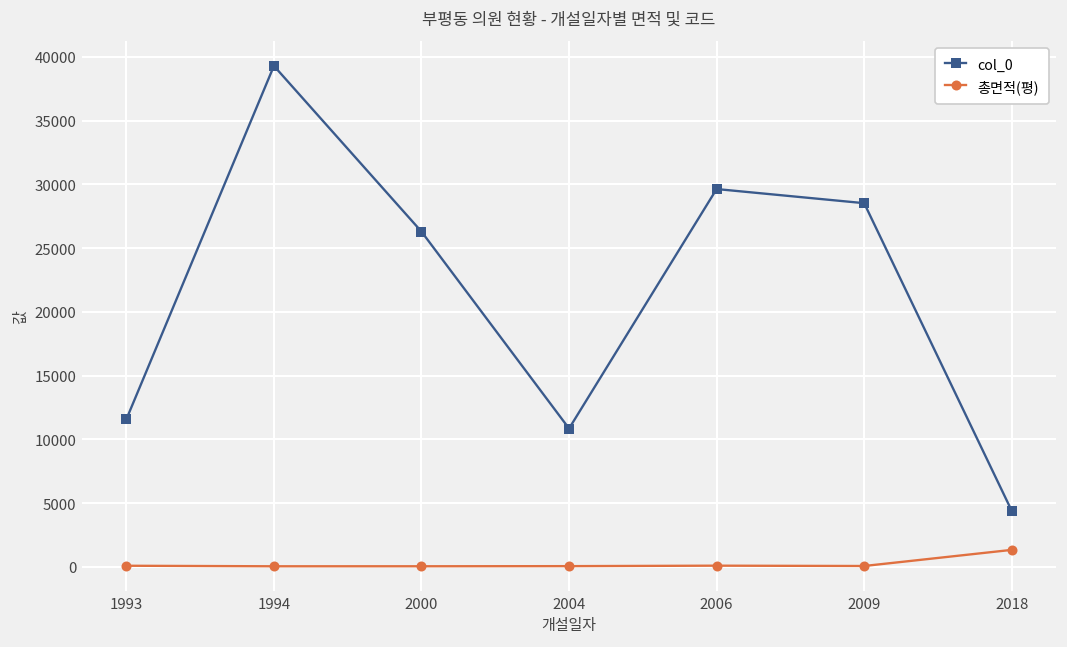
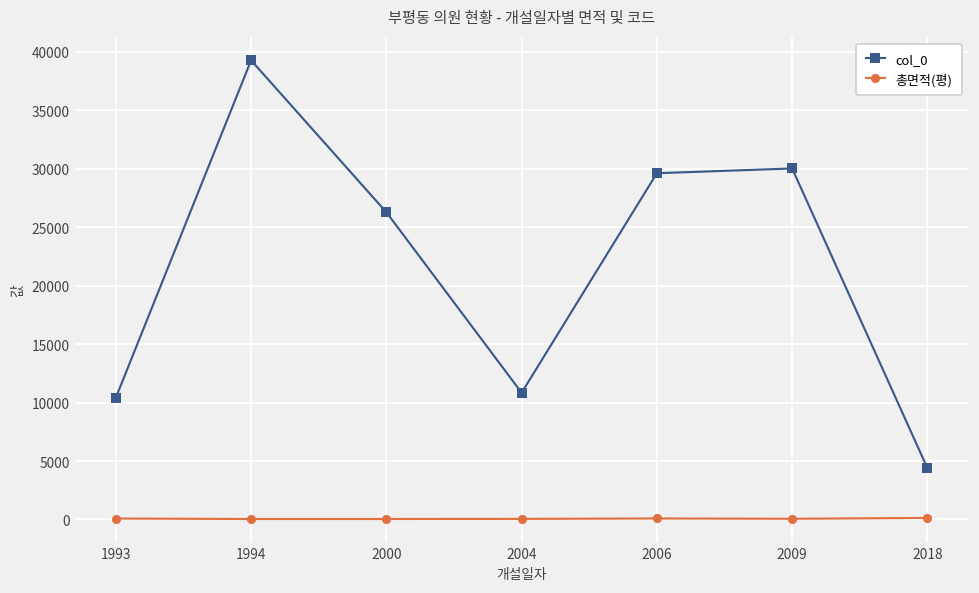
  {
    "col_0": {
-     "1993": 11600,
+     "1993": 10400,
      "1994": 39300,
      "2000": 26300,
      "2004": 10800,
      "2006": 29600,
-     "2009": 28500,
+     "2009": 30000,
      "2018": 4400
    },
    "총면적(평)": {
      "1993": 100,
      "1994": 0,
      "2000": 0,
      "2004": 100,
      "2006": 100,
      "2009": 100,
-     "2018": 1300
+     "2018": 100
    }
  }
